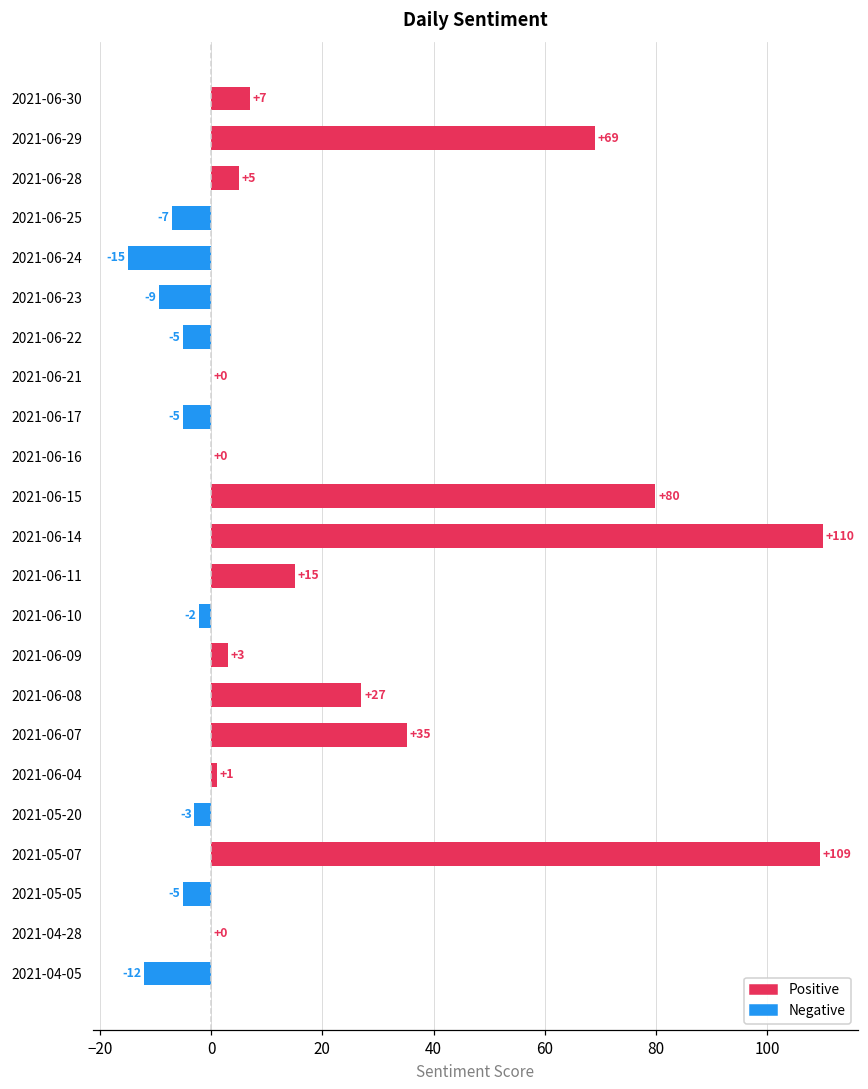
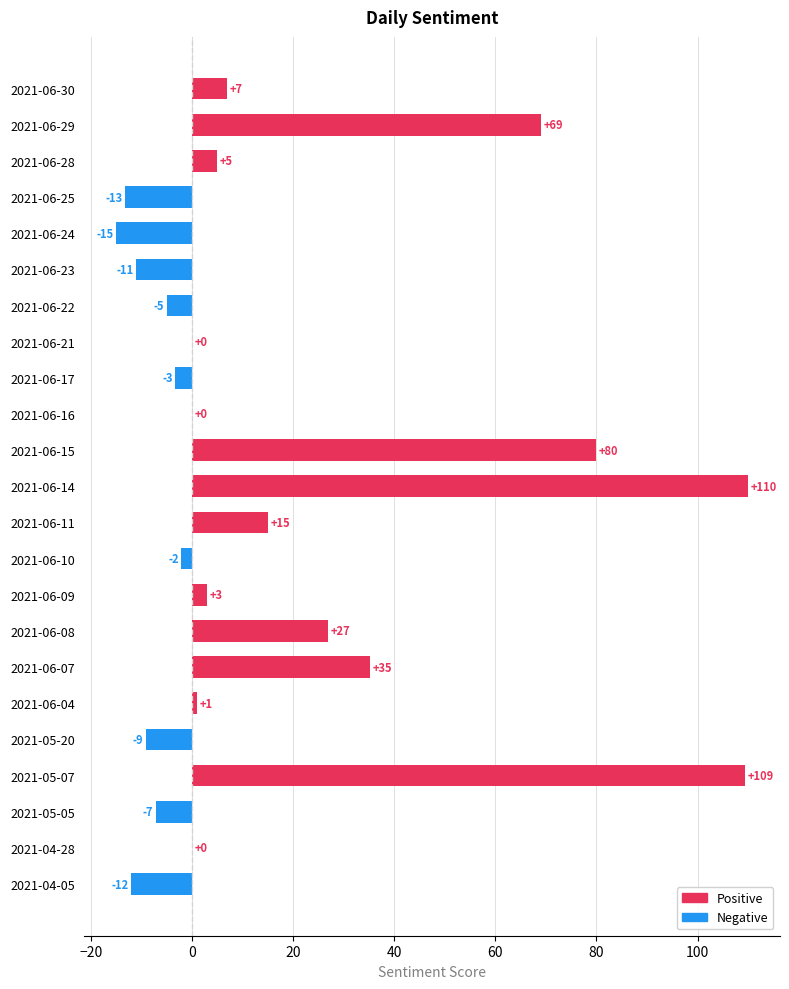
  {
    "2021-06-30": "+7",
    "2021-06-29": "+69",
    "2021-06-28": "+5",
-   "2021-06-25": "-7",
+   "2021-06-25": "-13",
    "2021-06-24": "-15",
-   "2021-06-23": "-9",
+   "2021-06-23": "-11",
    "2021-06-22": "-5",
    "2021-06-21": "+0",
-   "2021-06-17": "-5",
+   "2021-06-17": "-3",
    "2021-06-16": "+0",
    "2021-06-15": "+80",
    "2021-06-14": "+110",
    "2021-06-11": "+15",
    "2021-06-10": "-2",
    "2021-06-09": "+3",
    "2021-06-08": "+27",
    "2021-06-07": "+35",
    "2021-06-04": "+1",
-   "2021-05-20": "-3",
+   "2021-05-20": "-9",
    "2021-05-07": "+109",
-   "2021-05-05": "-5",
+   "2021-05-05": "-7",
    "2021-04-28": "+0",
    "2021-04-05": "-12"
  }
